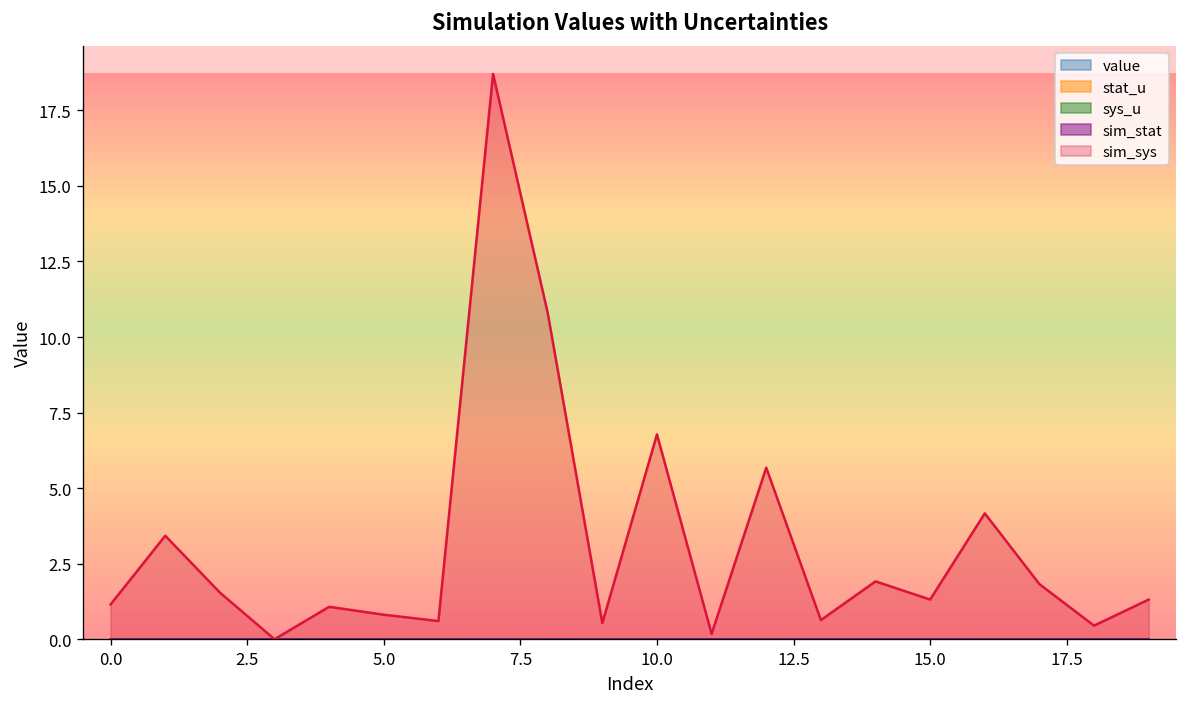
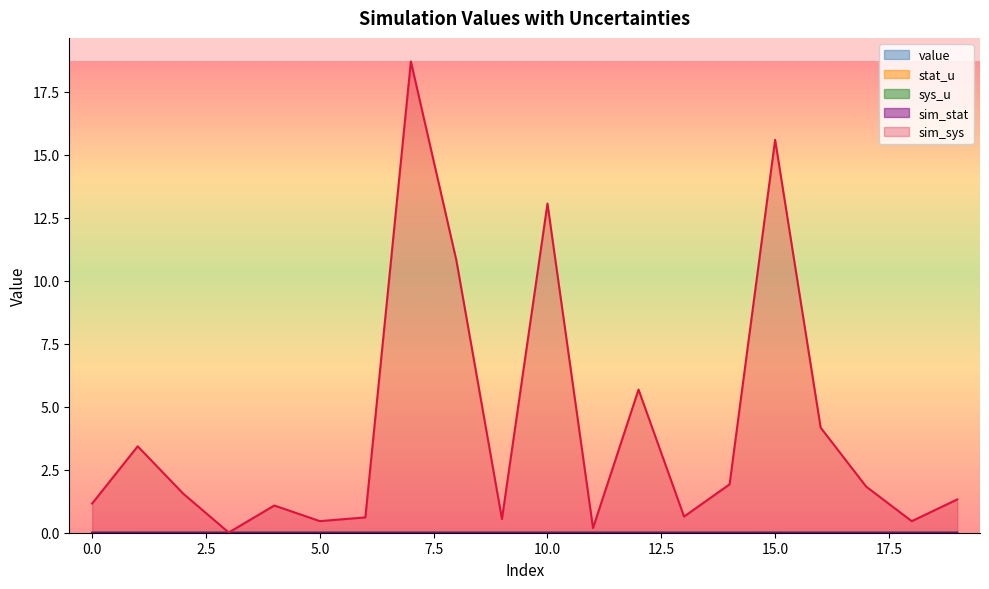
  {
    "sim_stat": {
      "0.0": 0.0,
      "5.0": 0.0,
      "10.0": 0.0,
      "15.0": 0.0
    },
    "sim_sys": {
      "0.0": 1.2,
-     "5.0": 0.8,
-     "10.0": 6.8,
-     "15.0": 1.3
+     "5.0": 0.5,
+     "10.0": 13.1,
+     "15.0": 15.6
    }
  }
